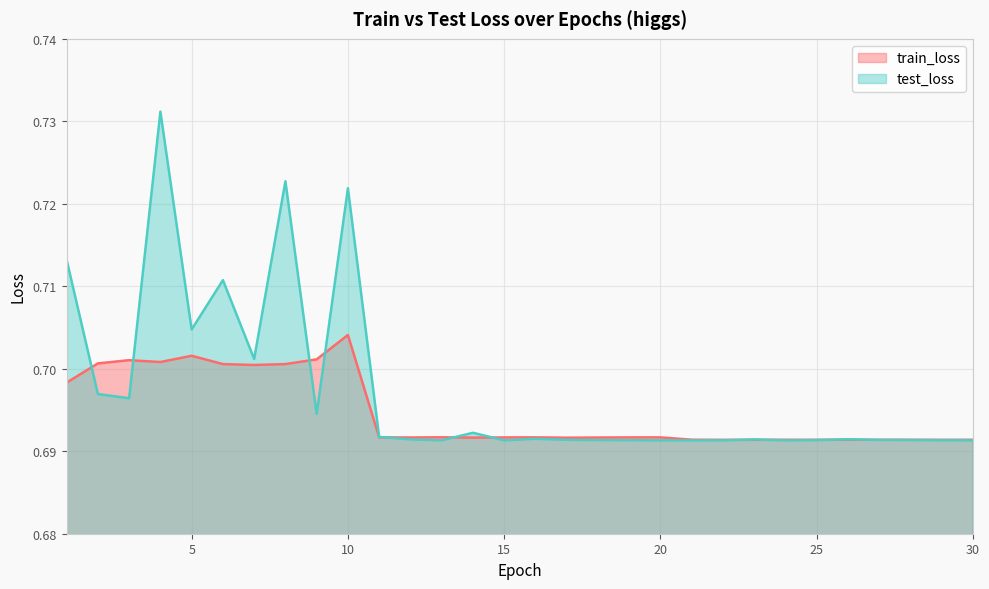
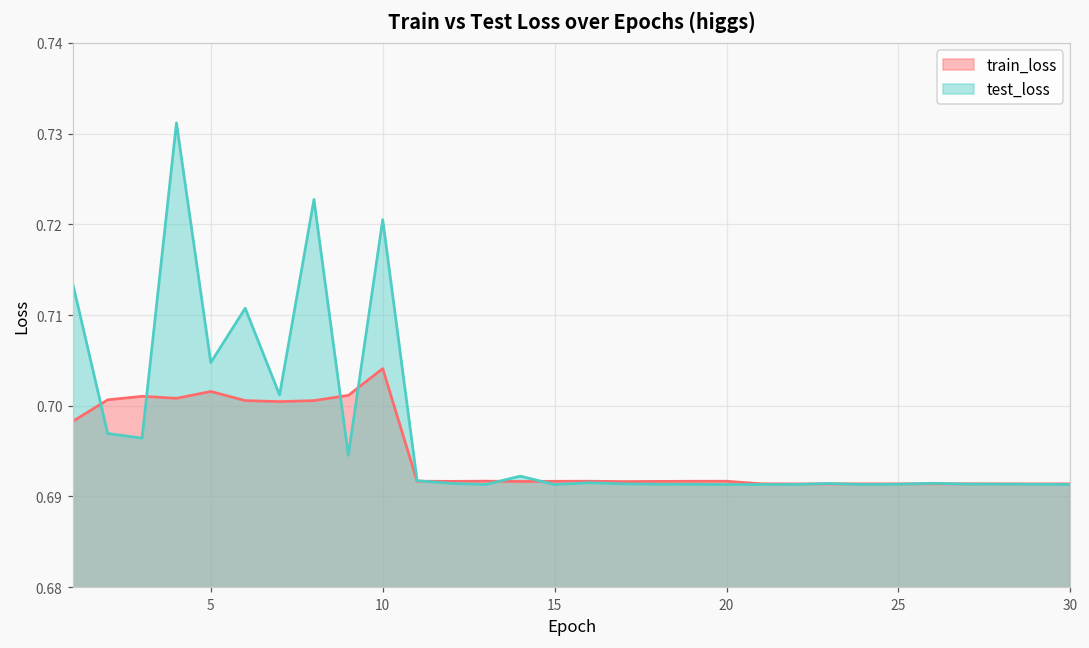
  {
    "train_loss": {
      "5": 0.702,
      "10": 0.704,
      "15": 0.692,
      "20": 0.692
    },
    "test_loss": {
      "5": 0.705,
-     "10": 0.722,
+     "10": 0.721,
      "15": 0.691,
      "20": 0.691
    }
  }
